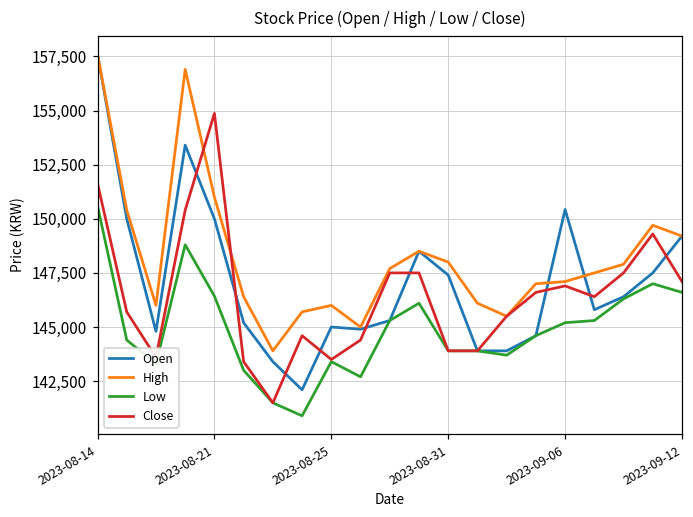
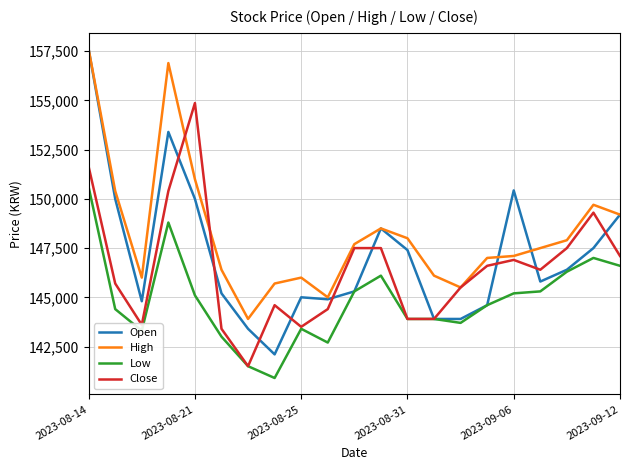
  {
    "Open": {
      "2023-08-21": "150,000",
      "2023-08-25": "145,000",
      "2023-08-31": "147,400",
      "2023-09-06": "150,400"
    },
    "High": {
      "2023-08-21": "151,000",
      "2023-08-25": "146,000",
      "2023-08-31": "148,000",
      "2023-09-06": "147,100"
    },
    "Low": {
      "2023-08-14": "150,600",
-     "2023-08-21": "146,400",
+     "2023-08-21": "145,100",
      "2023-09-06": "145,200",
      "2023-09-12": "146,600"
    },
    "Close": {
      "2023-08-14": "151,600",
      "2023-08-21": "154,900",
      "2023-09-06": "146,900",
      "2023-09-12": "147,100"
    }
  }
